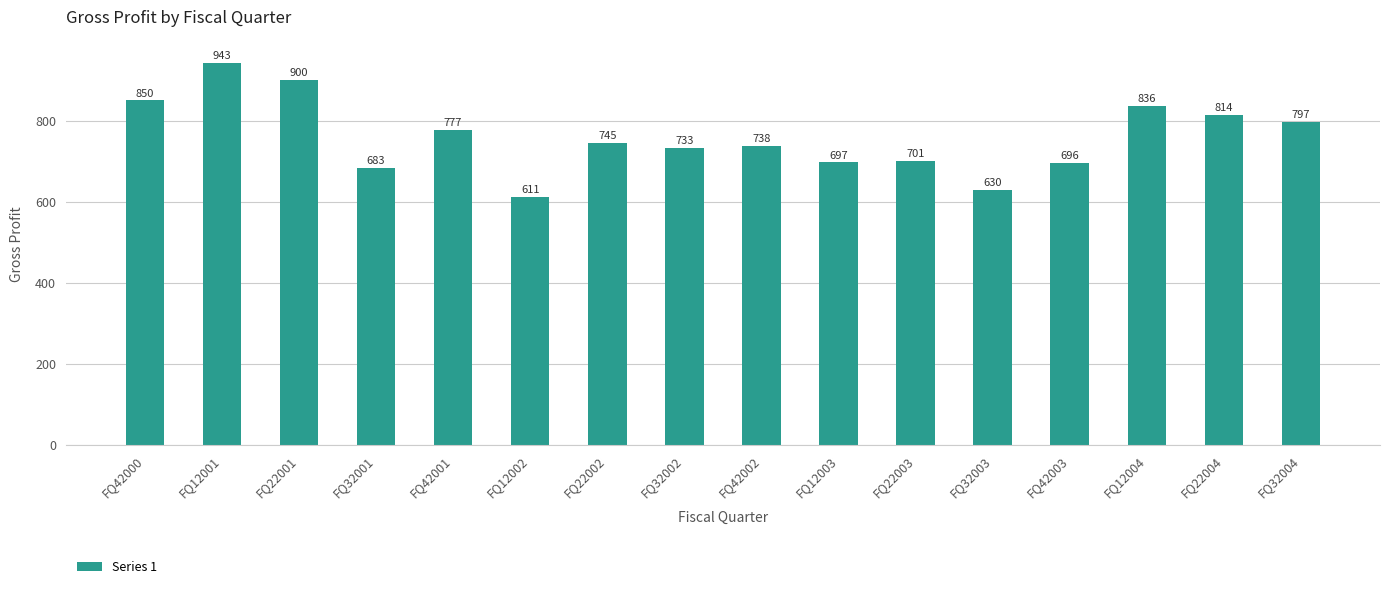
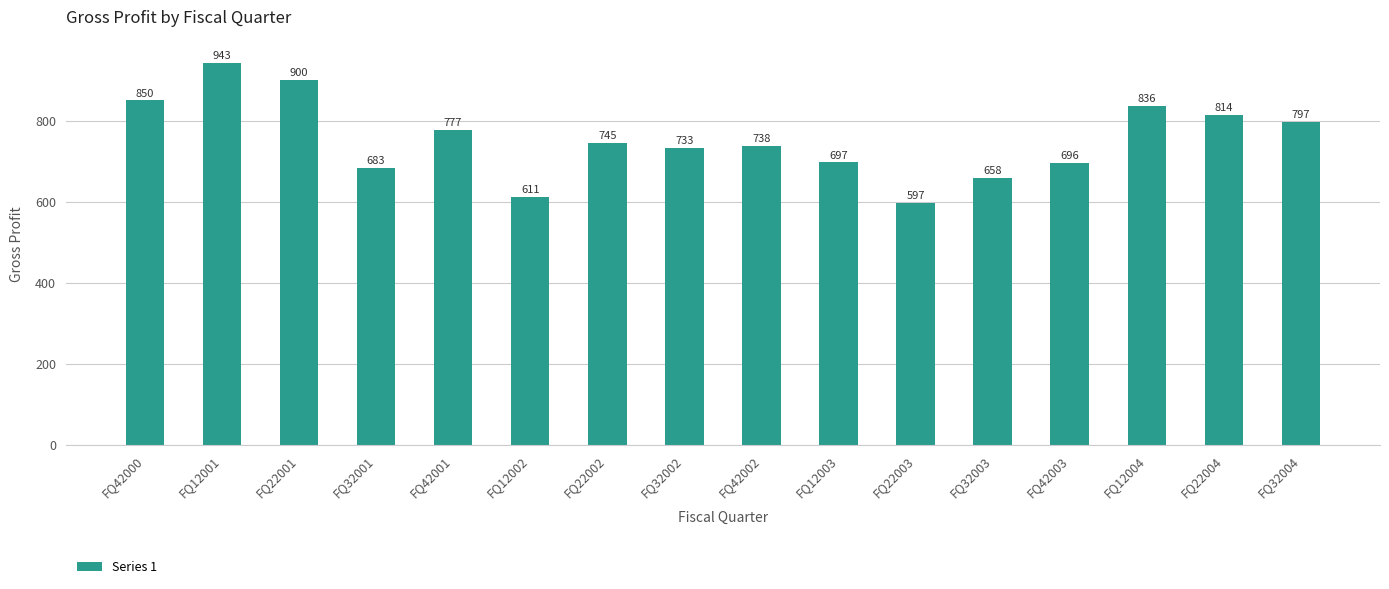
  {
    "FQ42000": 850,
    "FQ12001": 943,
    "FQ22001": 900,
    "FQ32001": 683,
    "FQ42001": 777,
    "FQ12002": 611,
    "FQ22002": 745,
    "FQ32002": 733,
    "FQ42002": 738,
    "FQ12003": 697,
-   "FQ22003": 701,
-   "FQ32003": 630,
+   "FQ22003": 597,
+   "FQ32003": 658,
    "FQ42003": 696,
    "FQ12004": 836,
    "FQ22004": 814,
    "FQ32004": 797
  }
